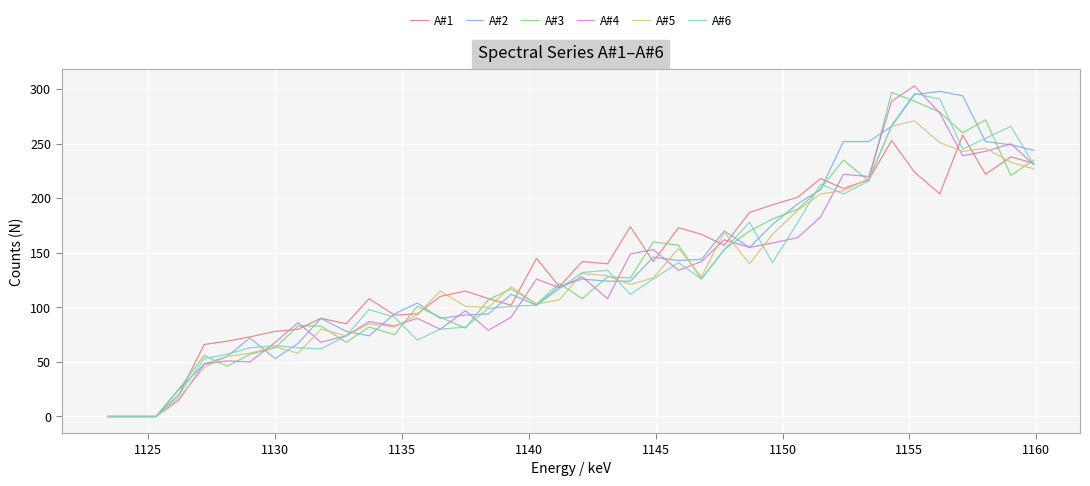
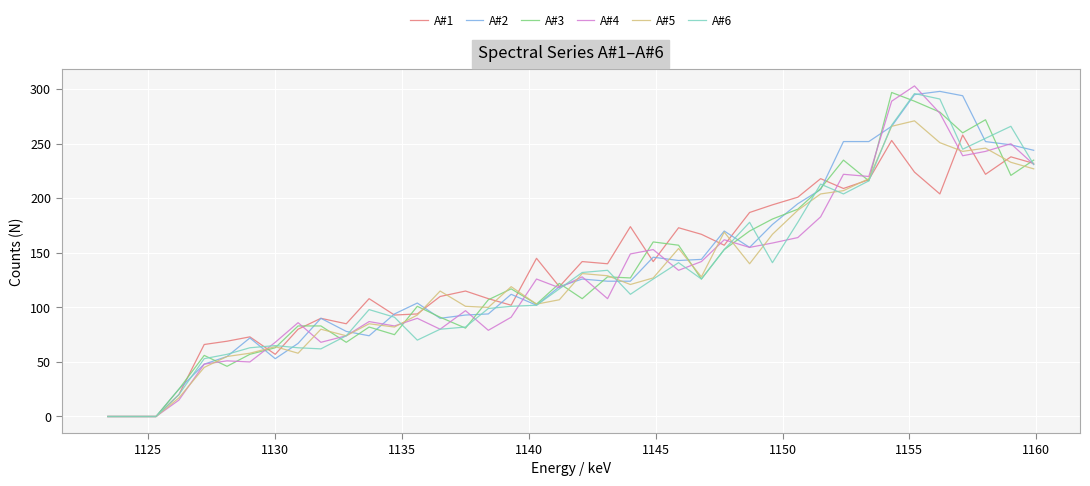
  {
    "A#1": {
-     "1130": 78
+     "1130": 57
    },
    "A#4": {
      "1130": 68
    }
  }
